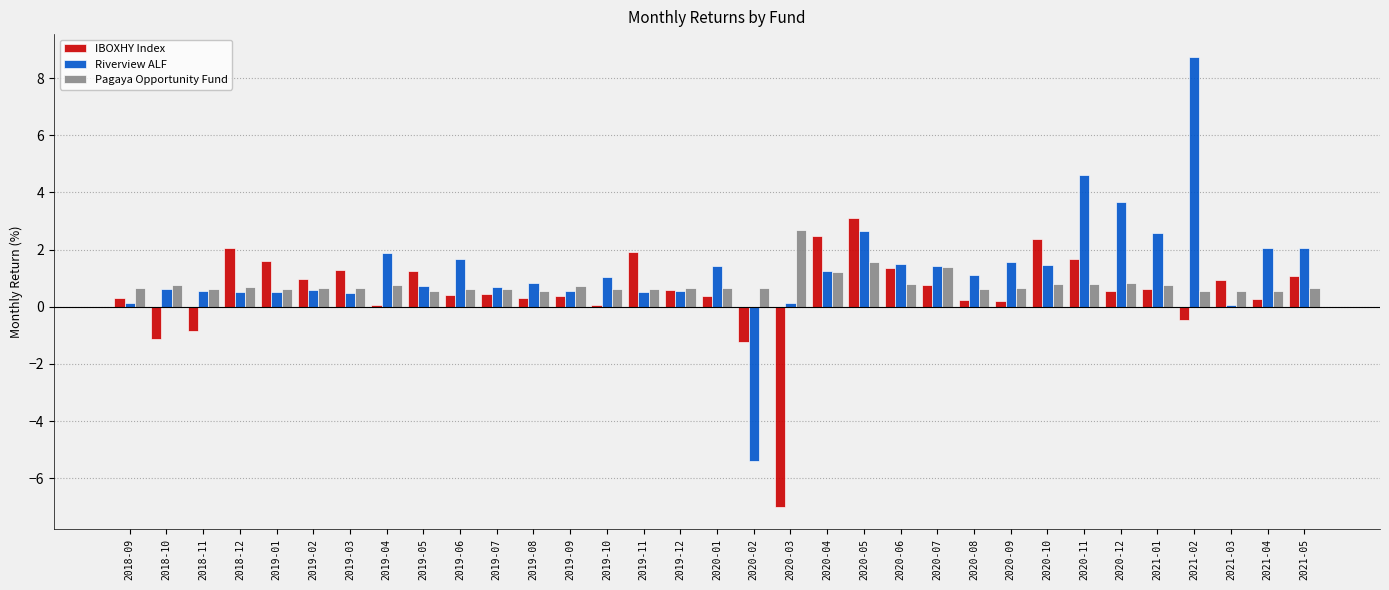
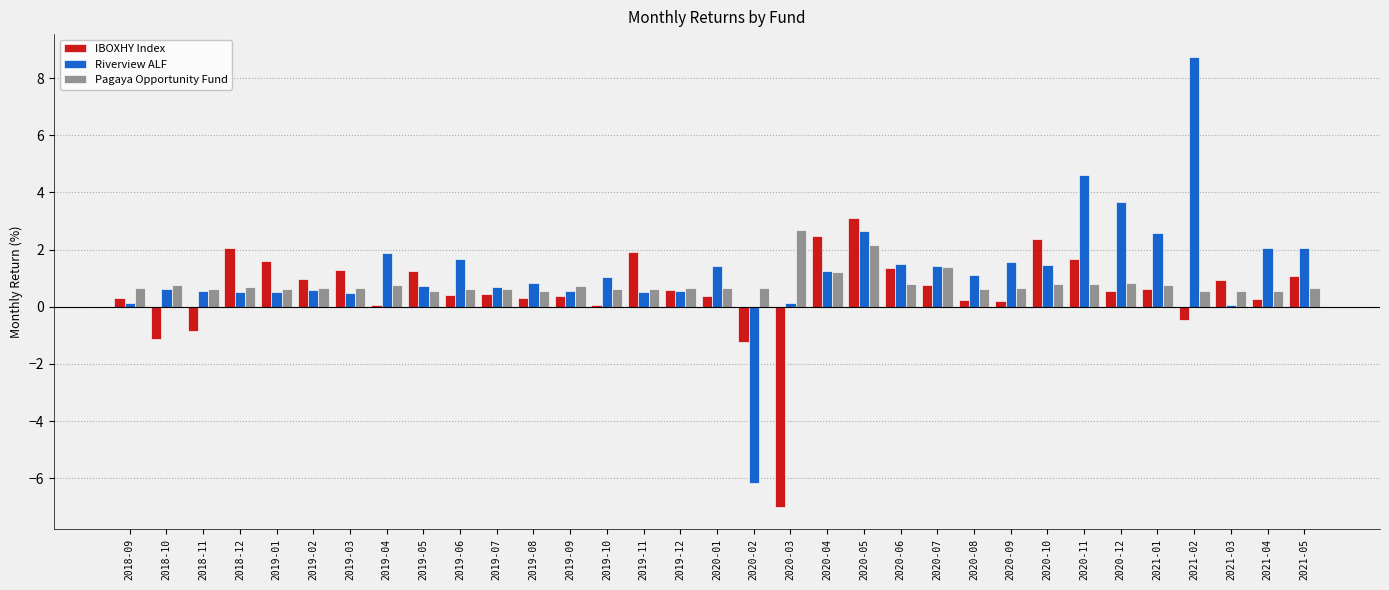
  {
    "IBOXHY Index": {
      "2018-09": 0.3,
      "2018-10": -1.1,
      "2018-11": -0.8,
      "2018-12": 2.0,
      "2019-01": 1.6,
      "2019-02": 1.0,
      "2019-03": 1.3,
      "2019-05": 1.2,
      "2019-06": 0.4,
      "2019-07": 0.4,
      "2019-08": 0.3,
      "2019-09": 0.4,
      "2019-11": 1.9,
      "2019-12": 0.6,
      "2020-01": 0.4,
      "2020-02": -1.2,
      "2020-03": -7.0,
      "2020-04": 2.5,
      "2020-05": 3.1,
      "2020-06": 1.4,
      "2020-07": 0.7,
      "2020-08": 0.2,
      "2020-09": 0.2,
      "2020-10": 2.4,
      "2020-11": 1.7,
      "2020-12": 0.6,
      "2021-01": 0.6,
      "2021-02": -0.5,
      "2021-03": 0.9,
      "2021-04": 0.3,
      "2021-05": 1.1
    },
    "Riverview ALF": {
      "2018-09": 0.1,
      "2018-10": 0.6,
      "2018-11": 0.6,
      "2018-12": 0.5,
      "2019-01": 0.5,
      "2019-02": 0.6,
      "2019-03": 0.5,
      "2019-04": 1.9,
      "2019-05": 0.7,
      "2019-06": 1.7,
      "2019-07": 0.7,
      "2019-08": 0.8,
      "2019-09": 0.5,
      "2019-10": 1.0,
      "2019-11": 0.5,
      "2019-12": 0.5,
      "2020-01": 1.4,
-     "2020-02": -5.4,
+     "2020-02": -6.2,
      "2020-03": 0.1,
      "2020-04": 1.3,
      "2020-05": 2.7,
      "2020-06": 1.5,
      "2020-07": 1.4,
      "2020-08": 1.1,
      "2020-09": 1.6,
      "2020-10": 1.5,
      "2020-11": 4.6,
      "2020-12": 3.7,
      "2021-01": 2.6,
      "2021-02": 8.8,
      "2021-04": 2.1,
      "2021-05": 2.1
    },
    "Pagaya Opportunity Fund": {
      "2018-09": 0.7,
      "2018-10": 0.8,
      "2018-11": 0.6,
      "2018-12": 0.7,
      "2019-01": 0.6,
      "2019-02": 0.7,
      "2019-03": 0.6,
      "2019-04": 0.8,
      "2019-05": 0.5,
      "2019-06": 0.6,
      "2019-07": 0.6,
      "2019-08": 0.5,
      "2019-09": 0.7,
      "2019-10": 0.6,
      "2019-11": 0.6,
      "2019-12": 0.7,
      "2020-01": 0.7,
      "2020-02": 0.7,
      "2020-03": 2.7,
      "2020-04": 1.2,
-     "2020-05": 1.6,
+     "2020-05": 2.2,
      "2020-06": 0.8,
      "2020-07": 1.4,
      "2020-08": 0.6,
      "2020-09": 0.7,
      "2020-10": 0.8,
      "2020-11": 0.8,
      "2020-12": 0.8,
      "2021-01": 0.8,
      "2021-02": 0.6,
      "2021-03": 0.6,
      "2021-04": 0.6,
      "2021-05": 0.6
    }
  }
